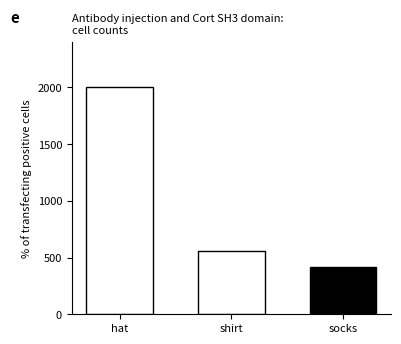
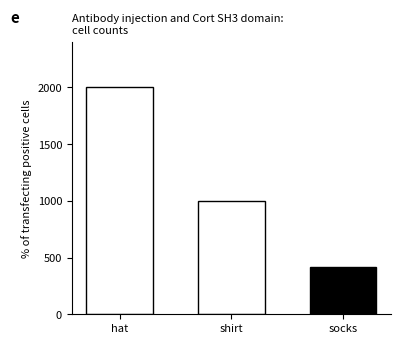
  {
    "hat": 2000,
-   "shirt": 550,
+   "shirt": 1000,
    "socks": 420
  }
